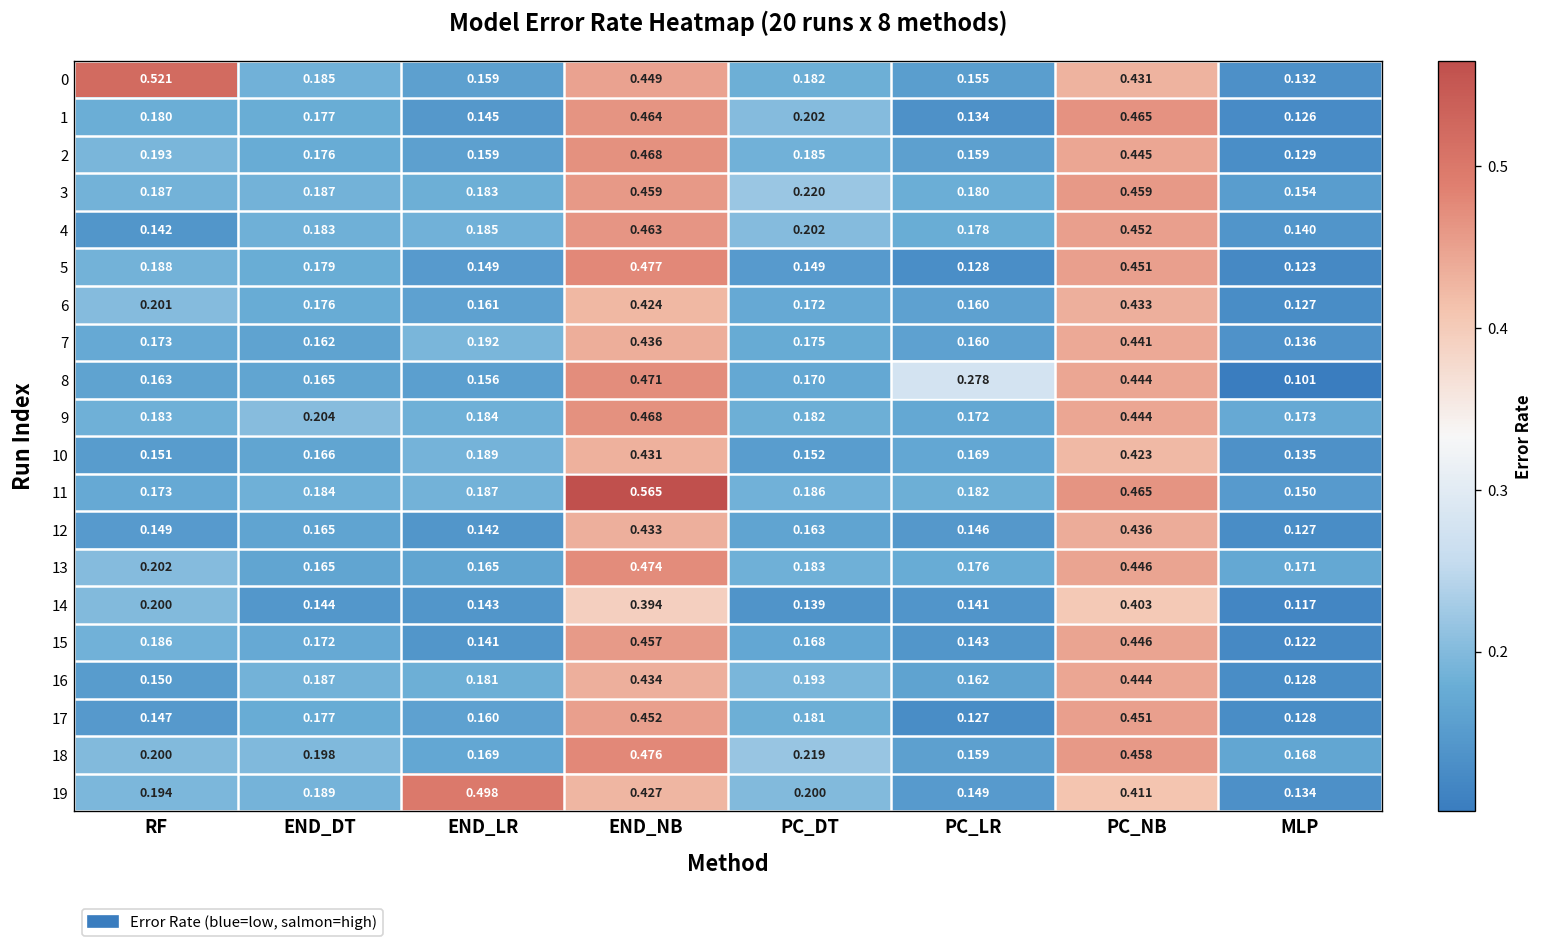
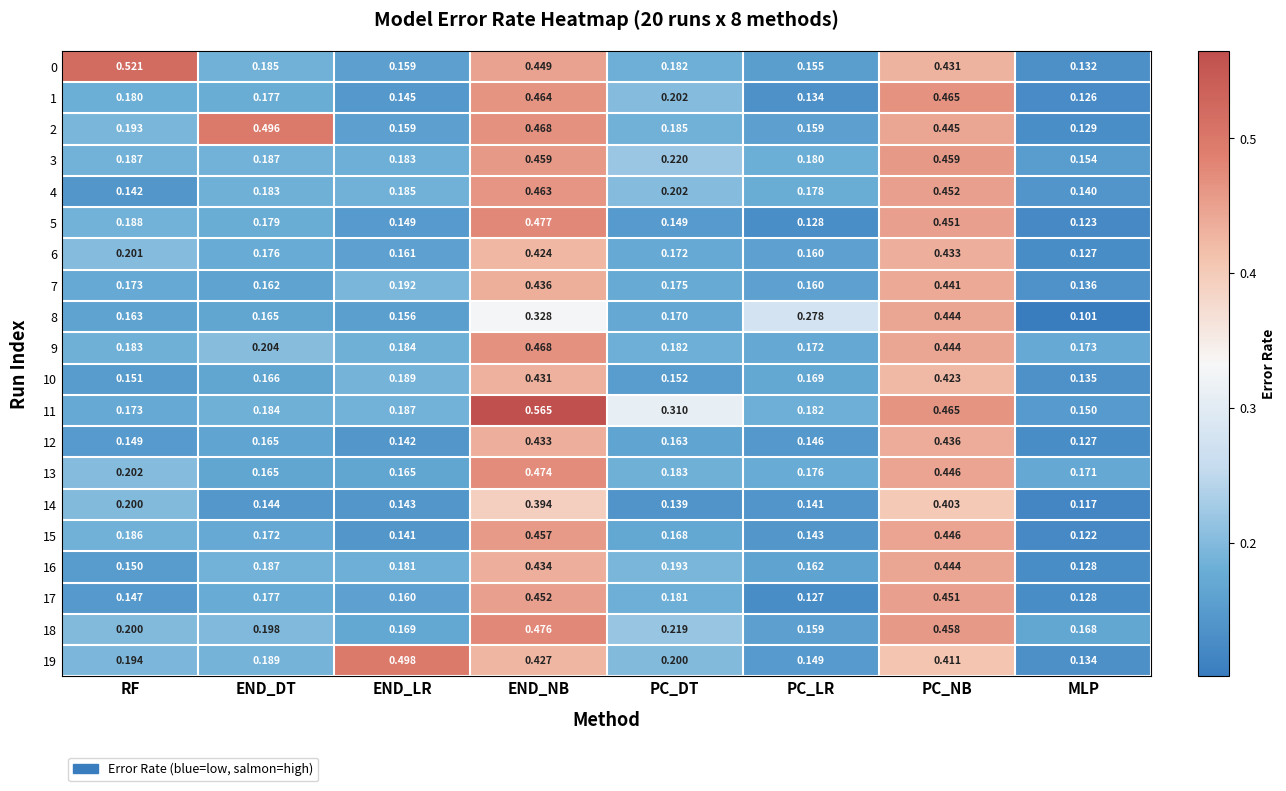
  {
    "0": {
      "RF": 0.521,
      "END_DT": 0.185,
      "END_LR": 0.159,
      "END_NB": 0.449,
      "PC_DT": 0.182,
      "PC_LR": 0.155,
      "PC_NB": 0.431,
      "MLP": 0.132
    },
    "1": {
      "RF": 0.180,
      "END_DT": 0.177,
      "END_LR": 0.145,
      "END_NB": 0.464,
      "PC_DT": 0.202,
      "PC_LR": 0.134,
      "PC_NB": 0.465,
      "MLP": 0.126
    },
    "2": {
      "RF": 0.193,
-     "END_DT": 0.176,
+     "END_DT": 0.496,
      "END_LR": 0.159,
      "END_NB": 0.468,
      "PC_DT": 0.185,
      "PC_LR": 0.159,
      "PC_NB": 0.445,
      "MLP": 0.129
    },
    "3": {
      "RF": 0.187,
      "END_DT": 0.187,
      "END_LR": 0.183,
      "END_NB": 0.459,
      "PC_DT": 0.220,
      "PC_LR": 0.180,
      "PC_NB": 0.459,
      "MLP": 0.154
    },
    "4": {
      "RF": 0.142,
      "END_DT": 0.183,
      "END_LR": 0.185,
      "END_NB": 0.463,
      "PC_DT": 0.202,
      "PC_LR": 0.178,
      "PC_NB": 0.452,
      "MLP": 0.140
    },
    "5": {
      "RF": 0.188,
      "END_DT": 0.179,
      "END_LR": 0.149,
      "END_NB": 0.477,
      "PC_DT": 0.149,
      "PC_LR": 0.128,
      "PC_NB": 0.451,
      "MLP": 0.123
    },
    "6": {
      "RF": 0.201,
      "END_DT": 0.176,
      "END_LR": 0.161,
      "END_NB": 0.424,
      "PC_DT": 0.172,
      "PC_LR": 0.160,
      "PC_NB": 0.433,
      "MLP": 0.127
    },
    "7": {
      "RF": 0.173,
      "END_DT": 0.162,
      "END_LR": 0.192,
      "END_NB": 0.436,
      "PC_DT": 0.175,
      "PC_LR": 0.160,
      "PC_NB": 0.441,
      "MLP": 0.136
    },
    "8": {
      "RF": 0.163,
      "END_DT": 0.165,
      "END_LR": 0.156,
-     "END_NB": 0.471,
+     "END_NB": 0.328,
      "PC_DT": 0.170,
      "PC_LR": 0.278,
      "PC_NB": 0.444,
      "MLP": 0.101
    },
    "9": {
      "RF": 0.183,
      "END_DT": 0.204,
      "END_LR": 0.184,
      "END_NB": 0.468,
      "PC_DT": 0.182,
      "PC_LR": 0.172,
      "PC_NB": 0.444,
      "MLP": 0.173
    },
    "10": {
      "RF": 0.151,
      "END_DT": 0.166,
      "END_LR": 0.189,
      "END_NB": 0.431,
      "PC_DT": 0.152,
      "PC_LR": 0.169,
      "PC_NB": 0.423,
      "MLP": 0.135
    },
    "11": {
      "RF": 0.173,
      "END_DT": 0.184,
      "END_LR": 0.187,
      "END_NB": 0.565,
-     "PC_DT": 0.186,
+     "PC_DT": 0.310,
      "PC_LR": 0.182,
      "PC_NB": 0.465,
      "MLP": 0.150
    },
    "12": {
      "RF": 0.149,
      "END_DT": 0.165,
      "END_LR": 0.142,
      "END_NB": 0.433,
      "PC_DT": 0.163,
      "PC_LR": 0.146,
      "PC_NB": 0.436,
      "MLP": 0.127
    },
    "13": {
      "RF": 0.202,
      "END_DT": 0.165,
      "END_LR": 0.165,
      "END_NB": 0.474,
      "PC_DT": 0.183,
      "PC_LR": 0.176,
      "PC_NB": 0.446,
      "MLP": 0.171
    },
    "14": {
      "RF": 0.200,
      "END_DT": 0.144,
      "END_LR": 0.143,
      "END_NB": 0.394,
      "PC_DT": 0.139,
      "PC_LR": 0.141,
      "PC_NB": 0.403,
      "MLP": 0.117
    },
    "15": {
      "RF": 0.186,
      "END_DT": 0.172,
      "END_LR": 0.141,
      "END_NB": 0.457,
      "PC_DT": 0.168,
      "PC_LR": 0.143,
      "PC_NB": 0.446,
      "MLP": 0.122
    },
    "16": {
      "RF": 0.150,
      "END_DT": 0.187,
      "END_LR": 0.181,
      "END_NB": 0.434,
      "PC_DT": 0.193,
      "PC_LR": 0.162,
      "PC_NB": 0.444,
      "MLP": 0.128
    },
    "17": {
      "RF": 0.147,
      "END_DT": 0.177,
      "END_LR": 0.160,
      "END_NB": 0.452,
      "PC_DT": 0.181,
      "PC_LR": 0.127,
      "PC_NB": 0.451,
      "MLP": 0.128
    },
    "18": {
      "RF": 0.200,
      "END_DT": 0.198,
      "END_LR": 0.169,
      "END_NB": 0.476,
      "PC_DT": 0.219,
      "PC_LR": 0.159,
      "PC_NB": 0.458,
      "MLP": 0.168
    },
    "19": {
      "RF": 0.194,
      "END_DT": 0.189,
      "END_LR": 0.498,
      "END_NB": 0.427,
      "PC_DT": 0.200,
      "PC_LR": 0.149,
      "PC_NB": 0.411,
      "MLP": 0.134
    }
  }
